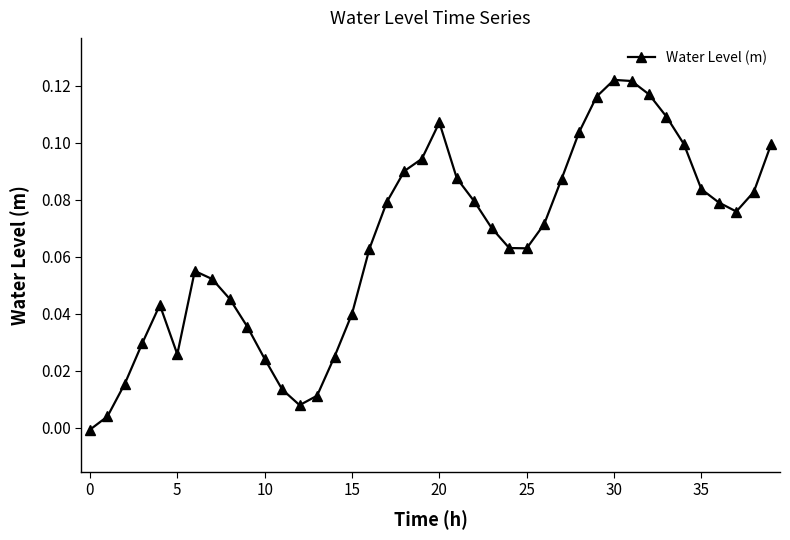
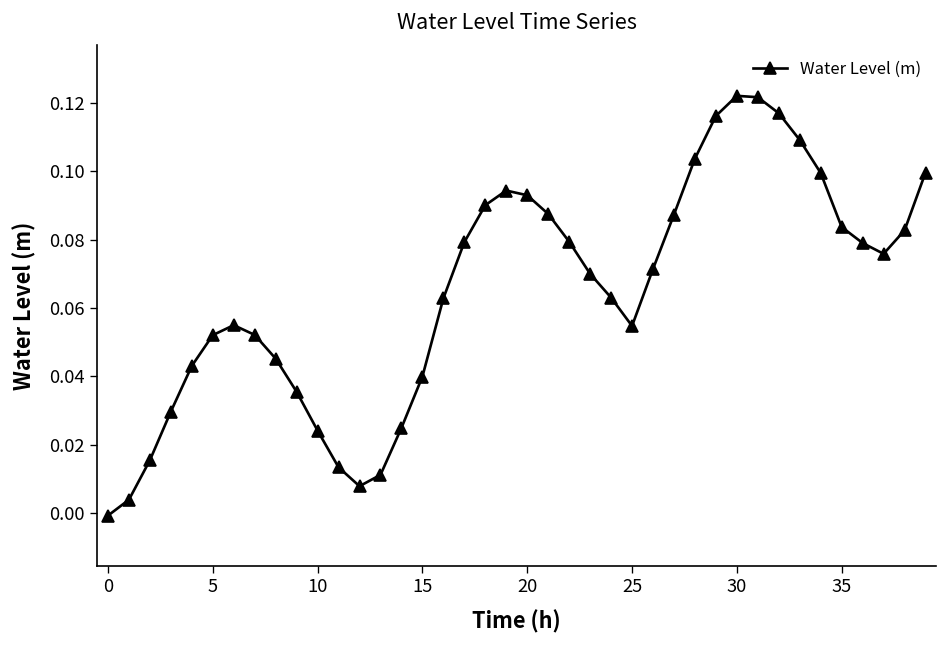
  {
    "0": -0.001,
-   "5": 0.026,
+   "5": 0.052,
    "10": 0.024,
    "15": 0.040,
-   "20": 0.107,
-   "25": 0.063,
+   "20": 0.093,
+   "25": 0.055,
    "30": 0.122,
    "35": 0.084
  }
